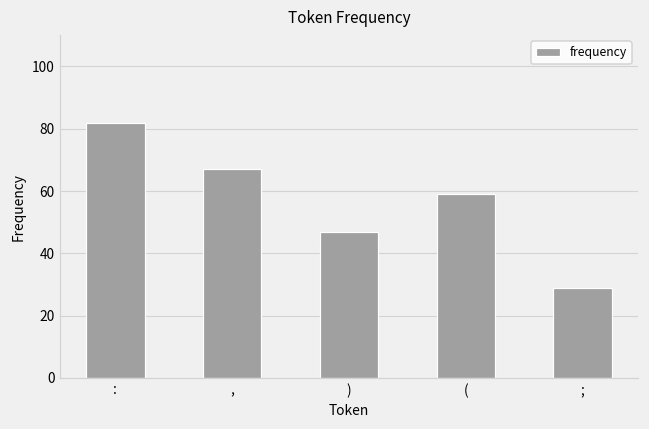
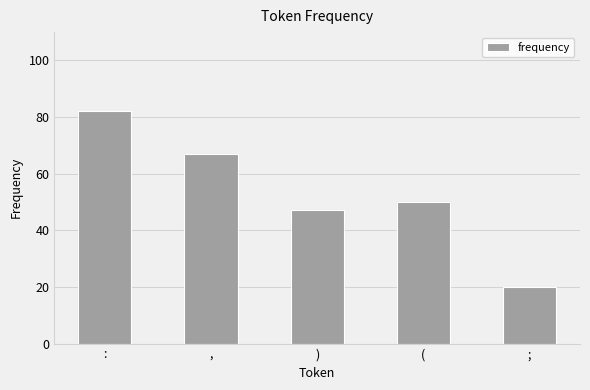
  {
    ":": 82,
    ",": 67,
    ")": 47,
-   "(": 59,
-   ";": 29
+   "(": 50,
+   ";": 20
  }
